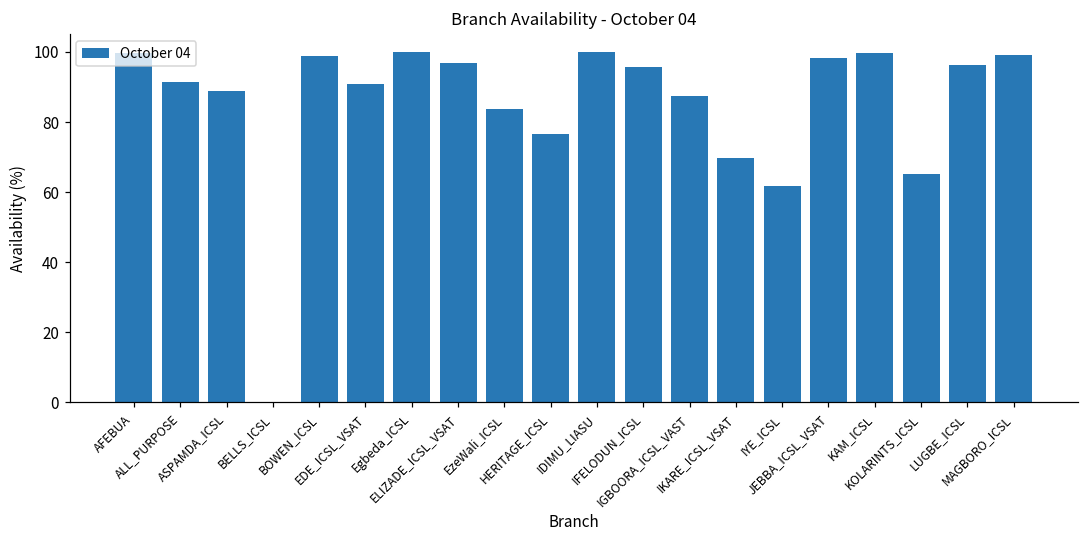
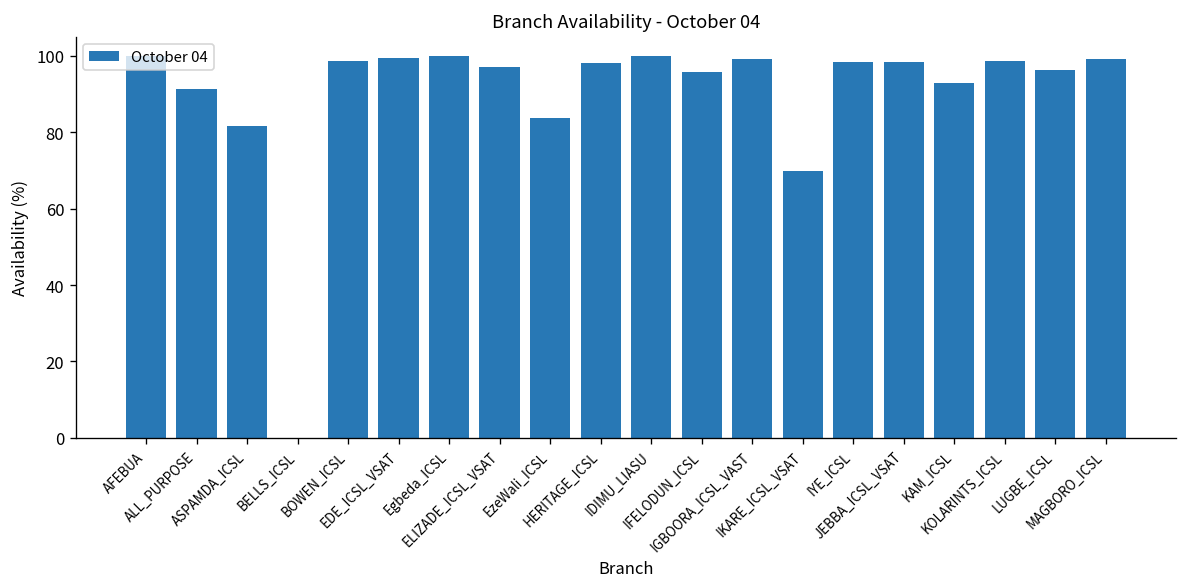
  {
    "ALL_PURPOSE": 91,
-   "ASPAMDA_ICSL": 89,
+   "ASPAMDA_ICSL": 82,
    "BELLS_ICSL": 0,
    "BOWEN_ICSL": 99,
-   "EDE_ICSL_VSAT": 91,
+   "EDE_ICSL_VSAT": 99,
    "Egbeda_ICSL": 100,
    "ELIZADE_ICSL_VSAT": 97,
    "EzeWali_ICSL": 84,
-   "HERITAGE_ICSL": 77,
+   "HERITAGE_ICSL": 98,
    "IDIMU_LIASU": 100,
    "IFELODUN_ICSL": 96,
-   "IGBOORA_ICSL_VAST": 88,
+   "IGBOORA_ICSL_VAST": 99,
    "IKARE_ICSL_VSAT": 70,
-   "IYE_ICSL": 62,
+   "IYE_ICSL": 98,
    "JEBBA_ICSL_VSAT": 98,
-   "KAM_ICSL": 100,
-   "KOLARINTS_ICSL": 65,
+   "KAM_ICSL": 93,
+   "KOLARINTS_ICSL": 99,
    "LUGBE_ICSL": 96,
    "MAGBORO_ICSL": 99
  }
